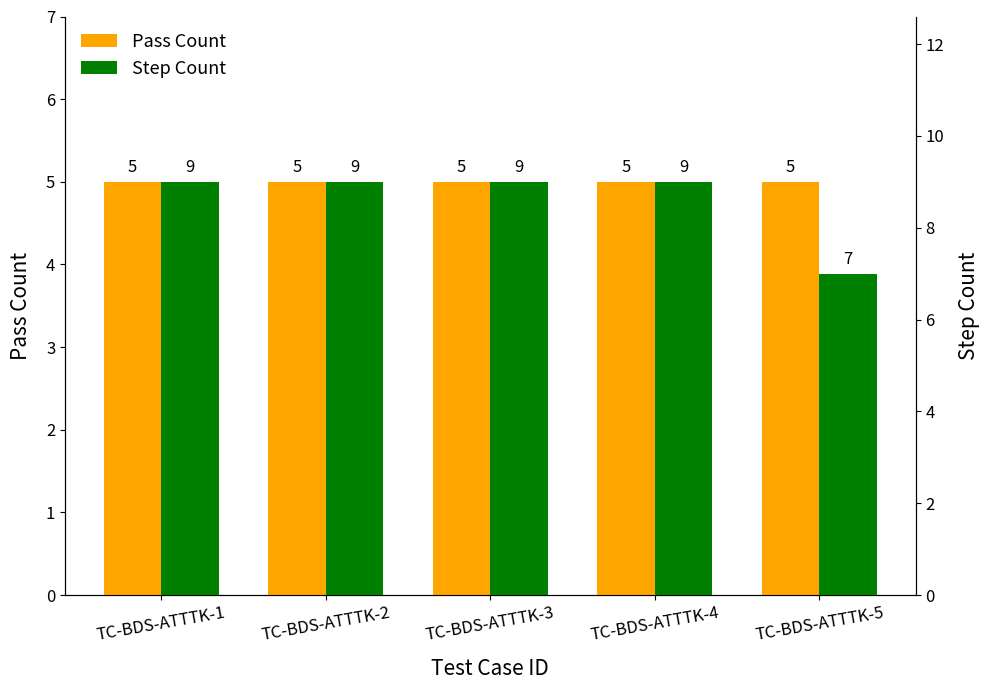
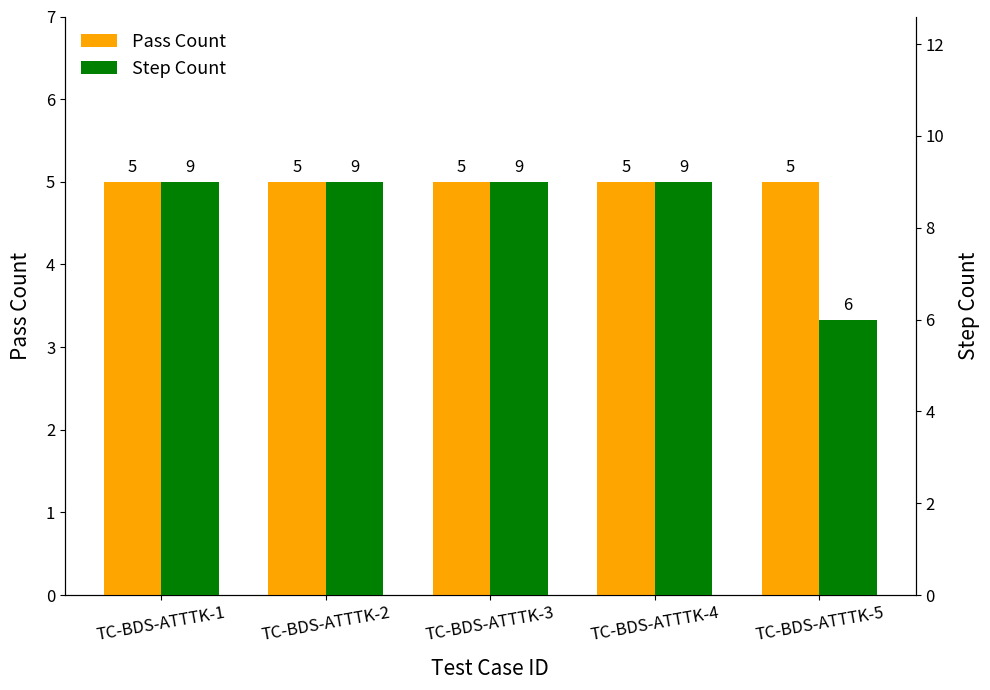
  {
    "Pass Count": {
      "TC-BDS-ATTTK-1": 5,
      "TC-BDS-ATTTK-2": 5,
      "TC-BDS-ATTTK-3": 5,
      "TC-BDS-ATTTK-4": 5,
      "TC-BDS-ATTTK-5": 5
    },
    "Step Count": {
      "TC-BDS-ATTTK-1": 9,
      "TC-BDS-ATTTK-2": 9,
      "TC-BDS-ATTTK-3": 9,
      "TC-BDS-ATTTK-4": 9,
-     "TC-BDS-ATTTK-5": 7
+     "TC-BDS-ATTTK-5": 6
    }
  }
